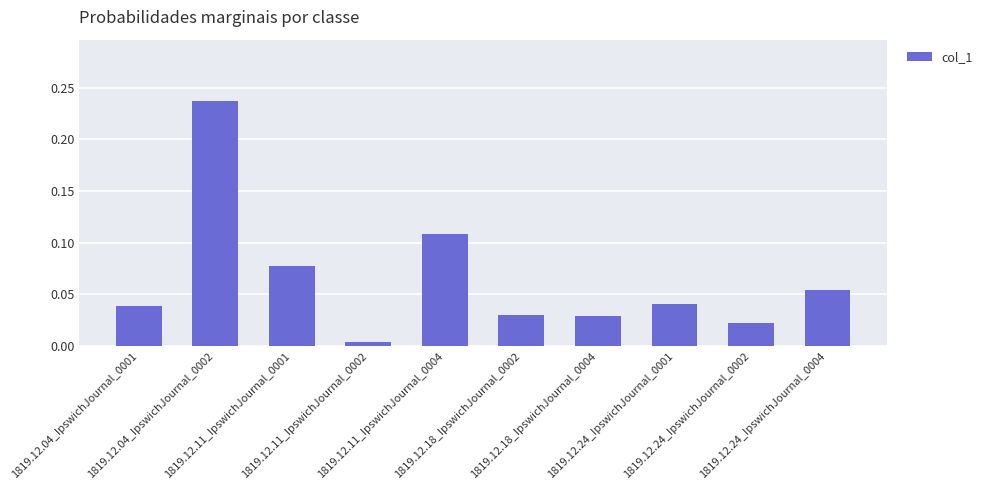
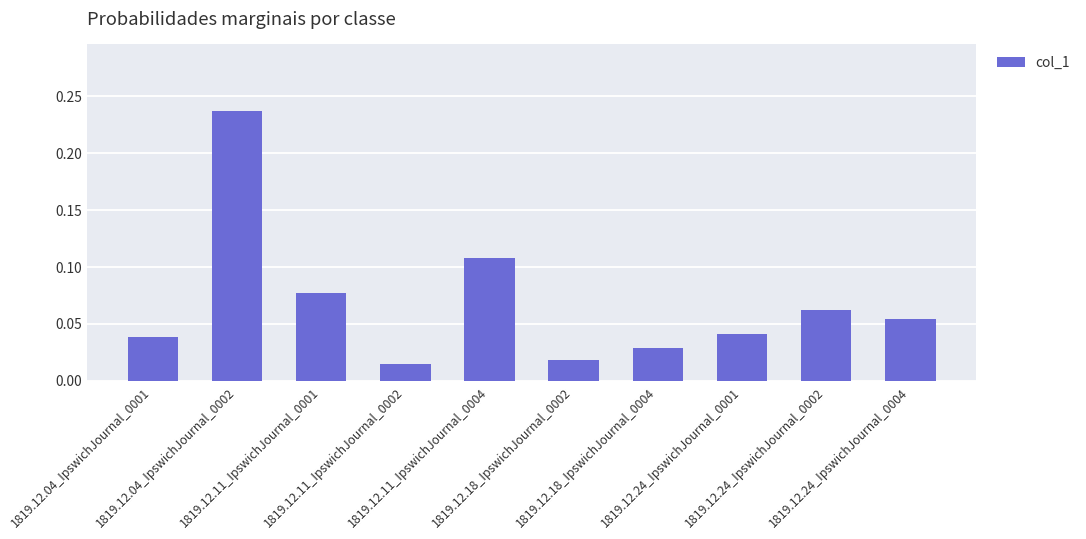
  {
    "1819.12.04_IpswichJournal_0001": 0.038,
    "1819.12.04_IpswichJournal_0002": 0.237,
    "1819.12.11_IpswichJournal_0001": 0.077,
-   "1819.12.11_IpswichJournal_0002": 0.004,
+   "1819.12.11_IpswichJournal_0002": 0.015,
    "1819.12.11_IpswichJournal_0004": 0.108,
-   "1819.12.18_IpswichJournal_0002": 0.031,
+   "1819.12.18_IpswichJournal_0002": 0.018,
    "1819.12.18_IpswichJournal_0004": 0.029,
    "1819.12.24_IpswichJournal_0001": 0.041,
-   "1819.12.24_IpswichJournal_0002": 0.022,
+   "1819.12.24_IpswichJournal_0002": 0.062,
    "1819.12.24_IpswichJournal_0004": 0.054
  }
